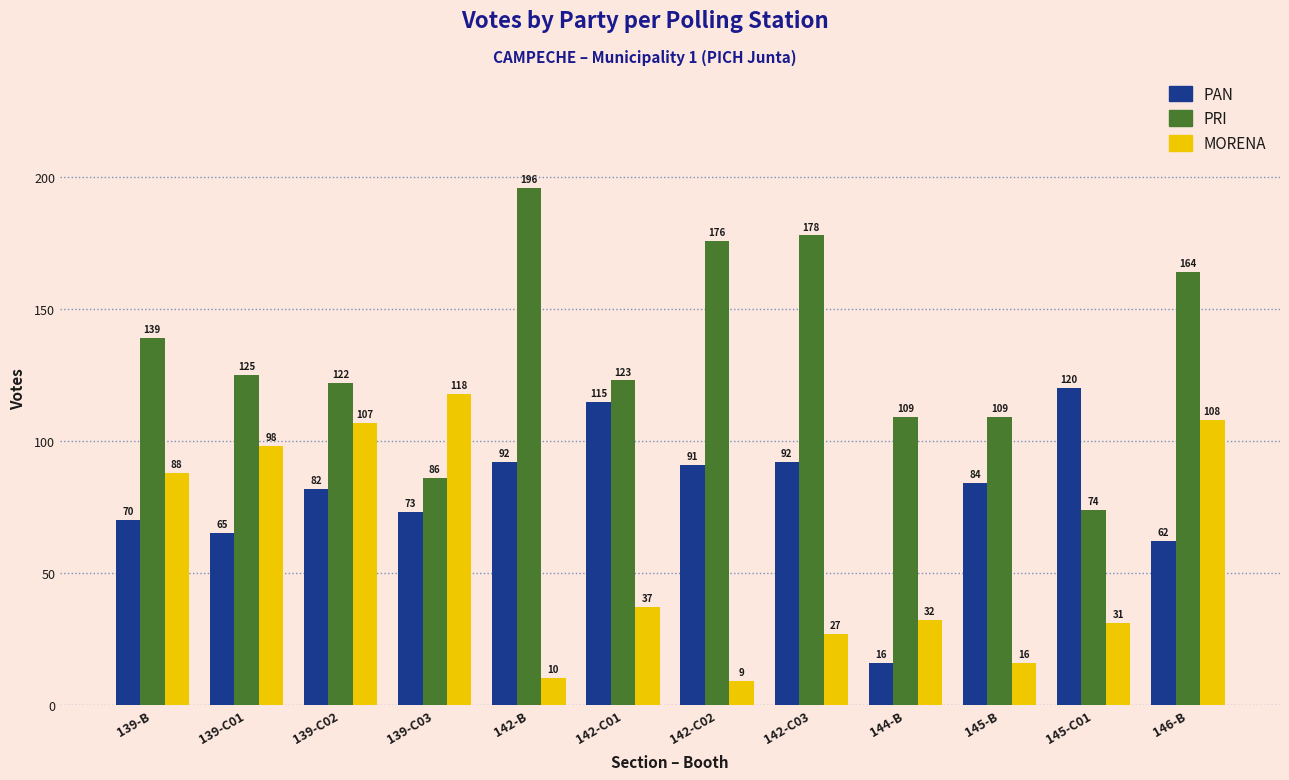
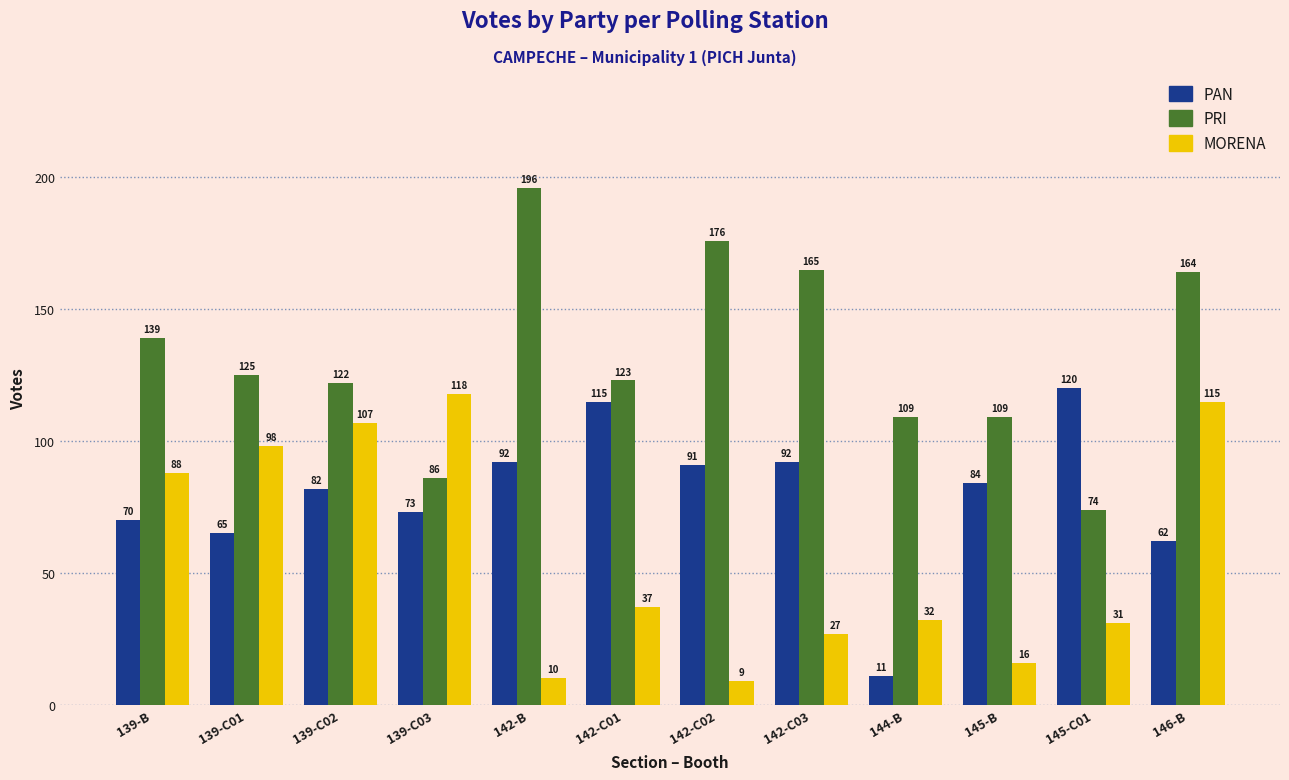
  {
    "PAN": {
      "139-B": 70,
      "139-C01": 65,
      "139-C02": 82,
      "139-C03": 73,
      "142-B": 92,
      "142-C01": 115,
      "142-C02": 91,
      "142-C03": 92,
-     "144-B": 16,
+     "144-B": 11,
      "145-B": 84,
      "145-C01": 120,
      "146-B": 62
    },
    "PRI": {
      "139-B": 139,
      "139-C01": 125,
      "139-C02": 122,
      "139-C03": 86,
      "142-B": 196,
      "142-C01": 123,
      "142-C02": 176,
-     "142-C03": 178,
+     "142-C03": 165,
      "144-B": 109,
      "145-B": 109,
      "145-C01": 74,
      "146-B": 164
    },
    "MORENA": {
      "139-B": 88,
      "139-C01": 98,
      "139-C02": 107,
      "139-C03": 118,
      "142-B": 10,
      "142-C01": 37,
      "142-C02": 9,
      "142-C03": 27,
      "144-B": 32,
      "145-B": 16,
      "145-C01": 31,
-     "146-B": 108
+     "146-B": 115
    }
  }
